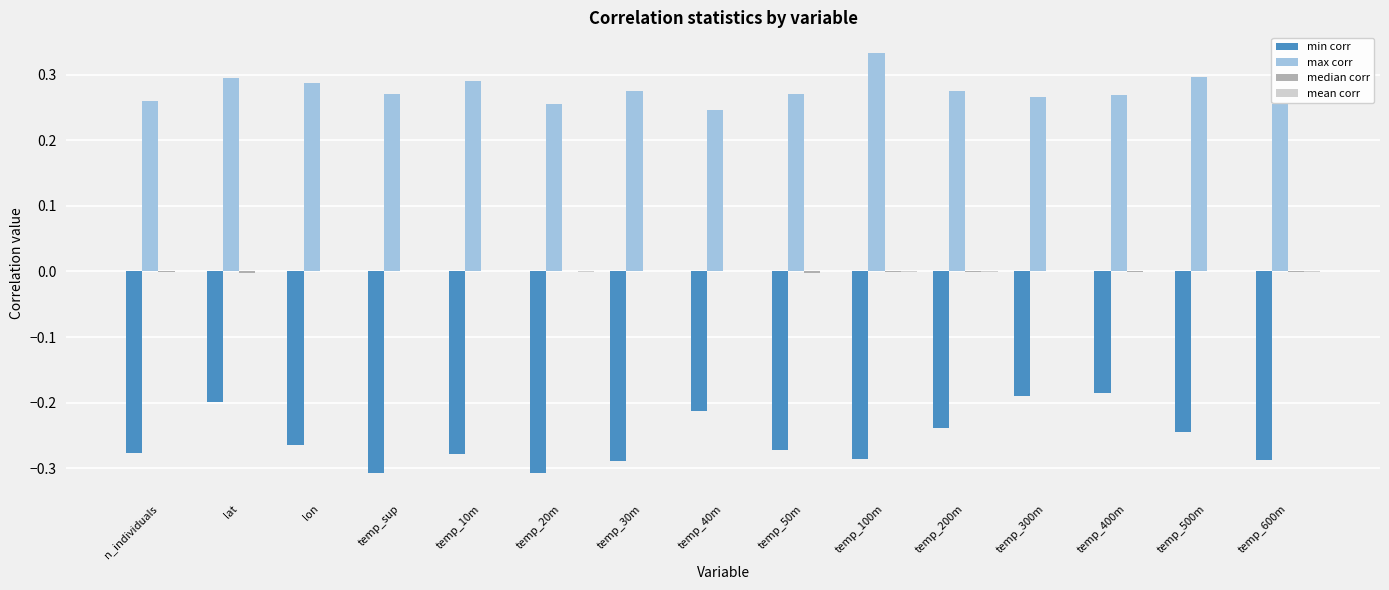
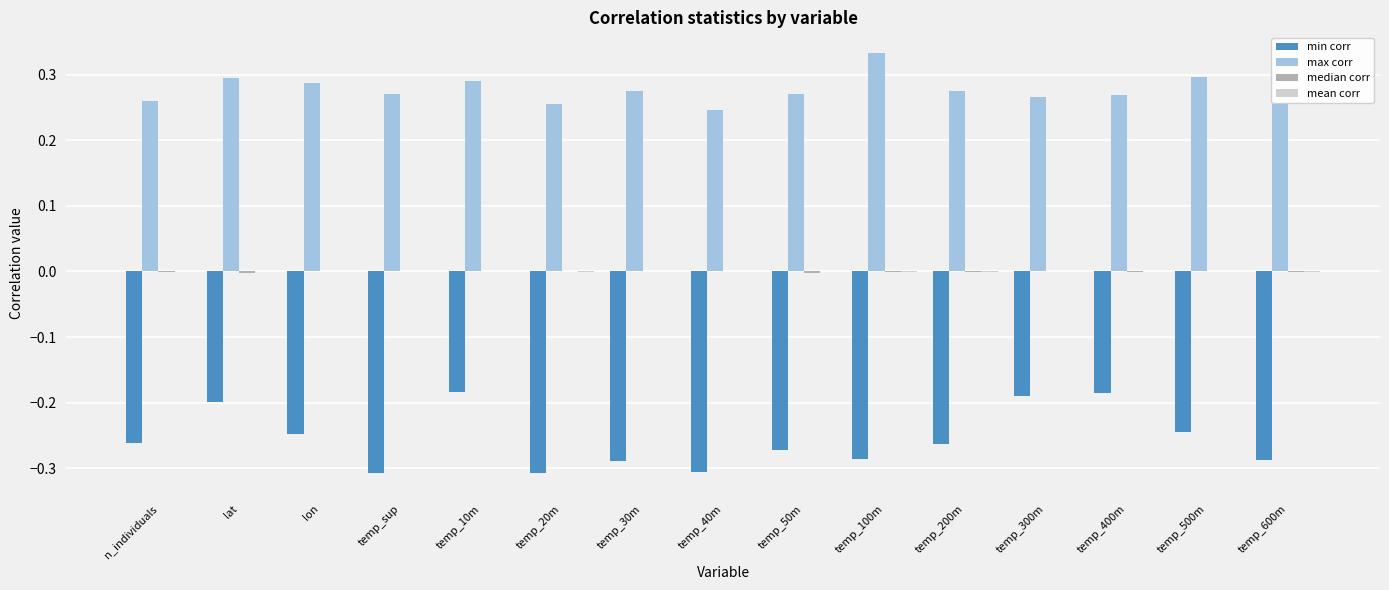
  {
    "min corr": {
-     "n_individuals": -0.28,
+     "n_individuals": -0.26,
      "lat": -0.20,
-     "lon": -0.26,
+     "lon": -0.25,
      "temp_sup": -0.31,
-     "temp_10m": -0.28,
+     "temp_10m": -0.18,
      "temp_20m": -0.31,
      "temp_30m": -0.29,
-     "temp_40m": -0.21,
+     "temp_40m": -0.31,
      "temp_50m": -0.27,
      "temp_100m": -0.29,
-     "temp_200m": -0.24,
+     "temp_200m": -0.26,
      "temp_300m": -0.19,
      "temp_400m": -0.18,
      "temp_500m": -0.24,
      "temp_600m": -0.29
    }
  }
